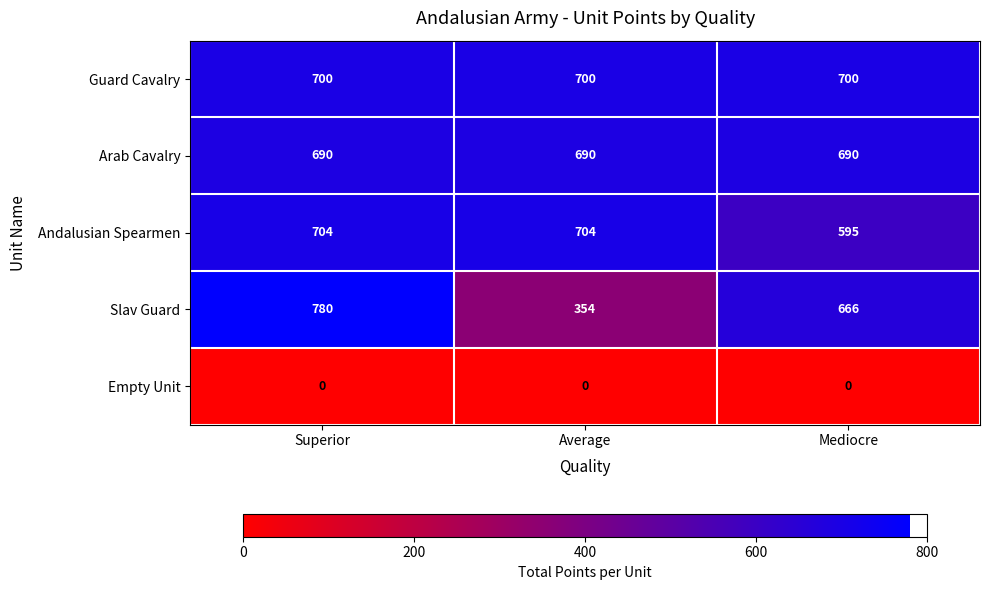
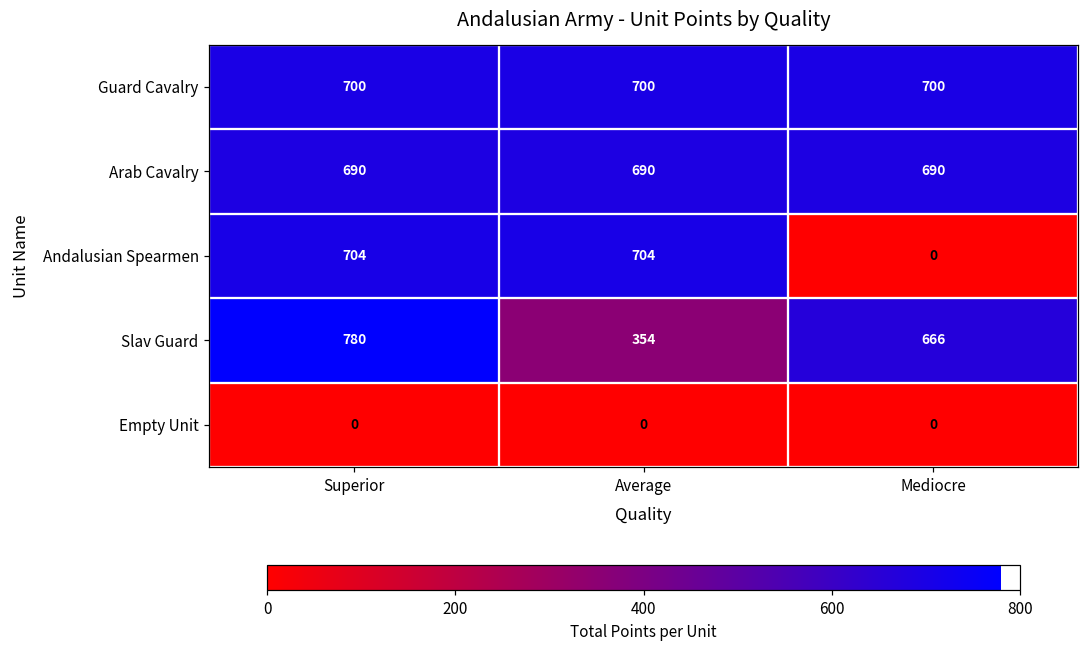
  {
    "Guard Cavalry": {
      "Superior": 700,
      "Average": 700,
      "Mediocre": 700
    },
    "Arab Cavalry": {
      "Superior": 690,
      "Average": 690,
      "Mediocre": 690
    },
    "Andalusian Spearmen": {
      "Superior": 704,
      "Average": 704,
-     "Mediocre": 595
+     "Mediocre": 0
    },
    "Slav Guard": {
      "Superior": 780,
      "Average": 354,
      "Mediocre": 666
    },
    "Empty Unit": {
      "Superior": 0,
      "Average": 0,
      "Mediocre": 0
    }
  }
